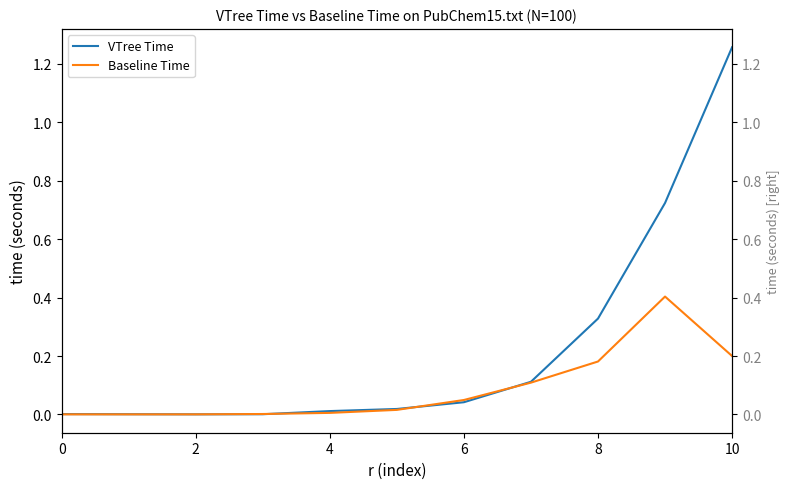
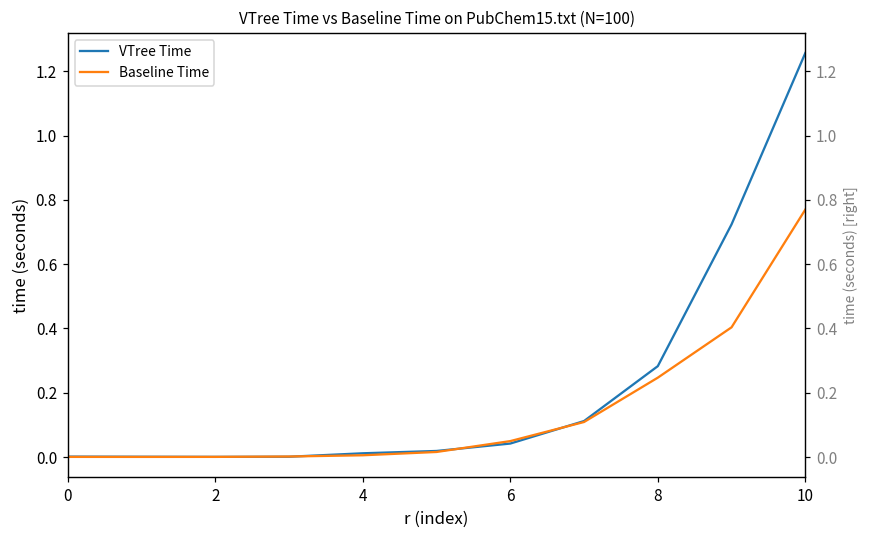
  {
    "VTree Time": {
-     "8": 0.33,
+     "8": 0.28,
      "10": 1.26
    },
    "Baseline Time": {
-     "8": 0.18,
-     "10": 0.20
+     "8": 0.25,
+     "10": 0.77
    }
  }
